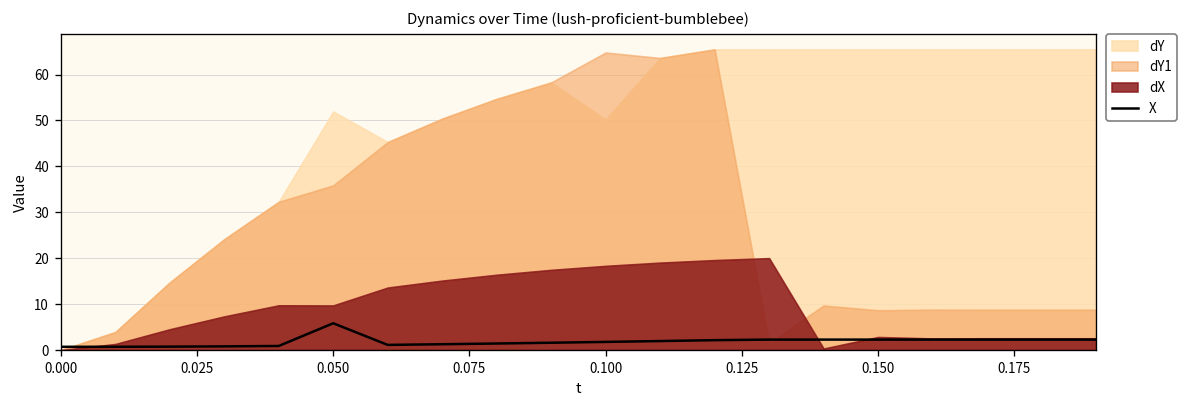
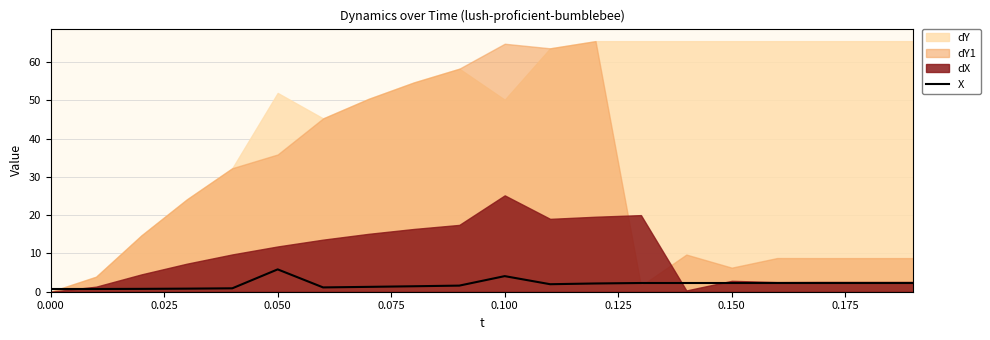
  {
    "X": {
      "0.000": 1,
      "0.050": 6,
-     "0.100": 2
+     "0.100": 4
    },
    "dY": {
      "0.050": 52,
      "0.100": 50,
      "0.150": 65
    },
    "dY1": {
      "0.050": 36,
      "0.100": 65,
-     "0.150": 9
+     "0.150": 6
    },
    "dX": {
-     "0.050": 10,
-     "0.100": 18
+     "0.050": 12,
+     "0.100": 25
    }
  }
